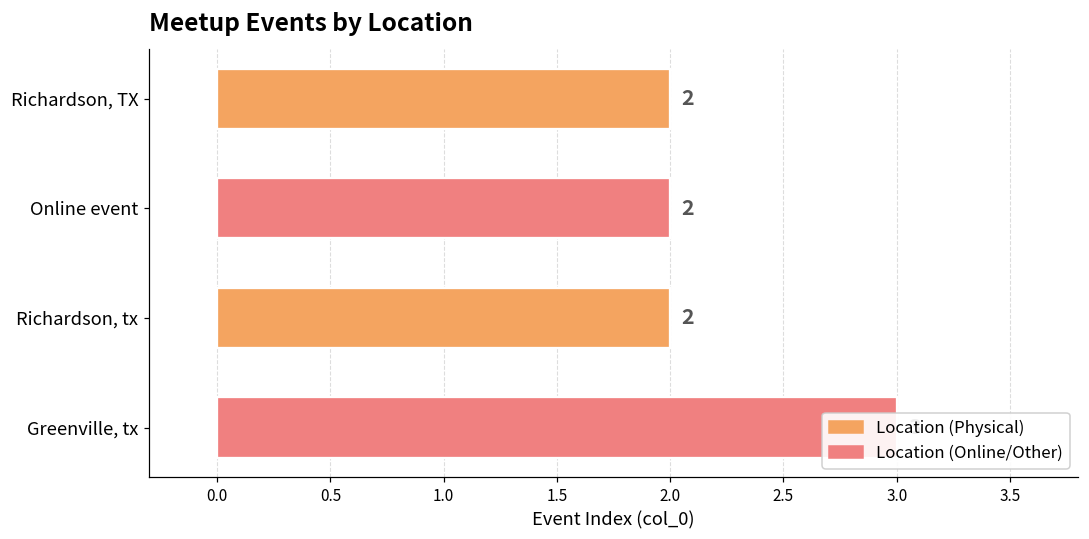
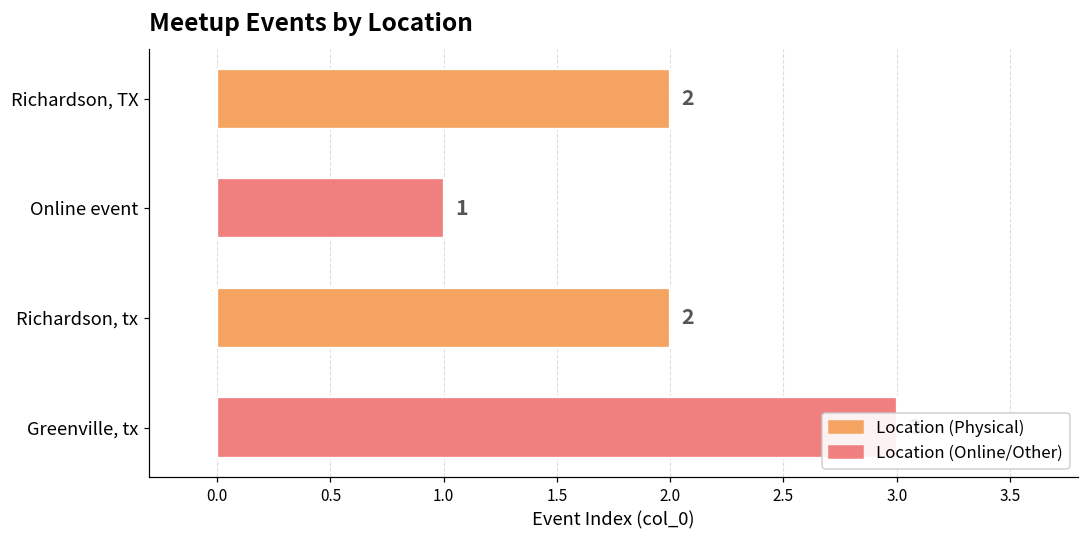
  {
    "Richardson, TX": 2,
-   "Online event": 2,
+   "Online event": 1,
    "Richardson, tx": 2
  }
